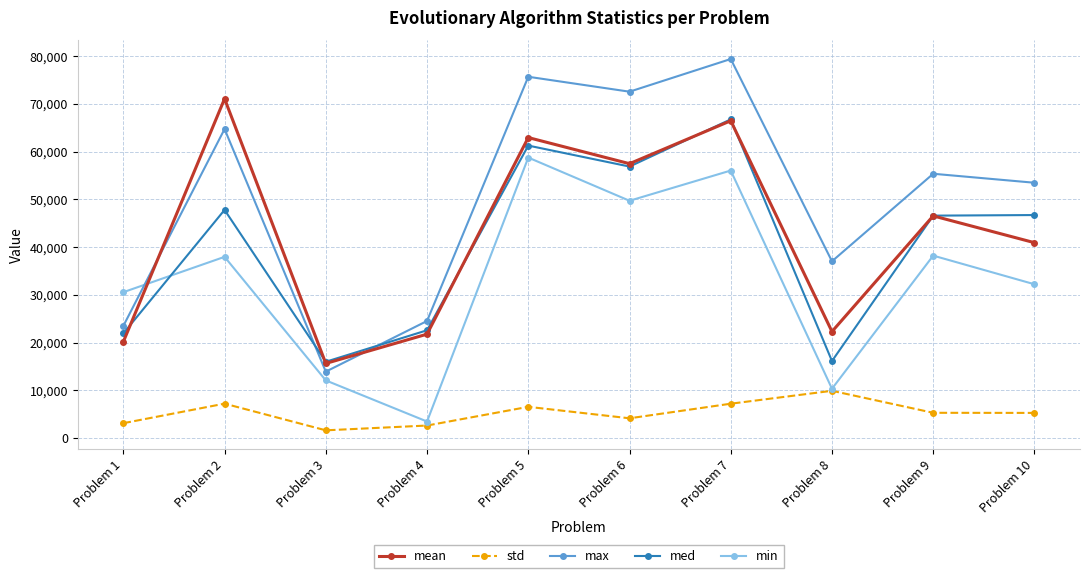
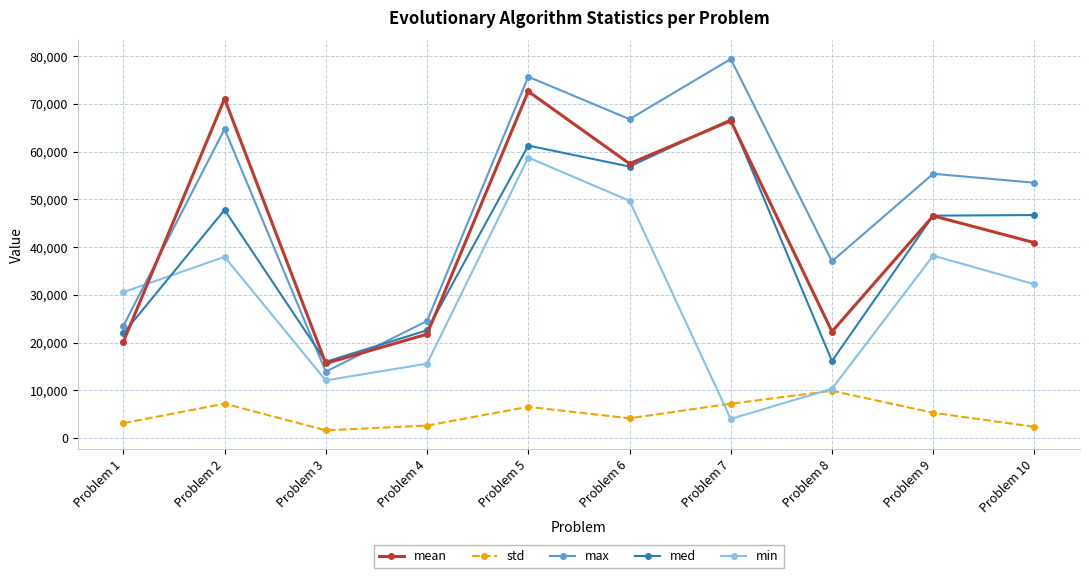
  {
    "mean": {
      "Problem 1": "20,000",
      "Problem 2": "71,000",
      "Problem 4": "22,000",
-     "Problem 5": "63,000",
+     "Problem 5": "73,000",
      "Problem 6": "57,000",
      "Problem 8": "22,000",
      "Problem 10": "41,000"
    },
    "std": {
      "Problem 1": "3,000",
      "Problem 2": "7,000",
      "Problem 3": "2,000",
      "Problem 4": "3,000",
      "Problem 5": "7,000",
      "Problem 6": "4,000",
      "Problem 7": "7,000",
      "Problem 9": "5,000",
-     "Problem 10": "5,000"
+     "Problem 10": "2,000"
    },
    "max": {
      "Problem 1": "24,000",
      "Problem 2": "65,000",
      "Problem 3": "14,000",
      "Problem 4": "25,000",
      "Problem 5": "76,000",
-     "Problem 6": "73,000",
+     "Problem 6": "67,000",
      "Problem 7": "79,000",
      "Problem 8": "37,000",
      "Problem 9": "55,000",
      "Problem 10": "53,000"
    },
    "med": {
      "Problem 1": "22,000",
      "Problem 2": "48,000",
      "Problem 4": "23,000",
      "Problem 5": "61,000",
      "Problem 6": "57,000",
      "Problem 8": "16,000",
      "Problem 10": "47,000"
    },
    "min": {
      "Problem 1": "31,000",
      "Problem 2": "38,000",
      "Problem 3": "12,000",
-     "Problem 4": "3,000",
+     "Problem 4": "16,000",
      "Problem 5": "59,000",
      "Problem 6": "50,000",
-     "Problem 7": "56,000",
+     "Problem 7": "4,000",
      "Problem 9": "38,000",
      "Problem 10": "32,000"
    }
  }
